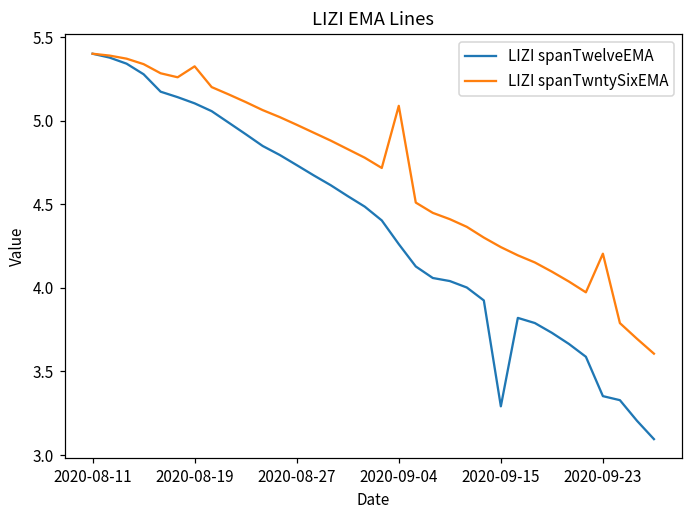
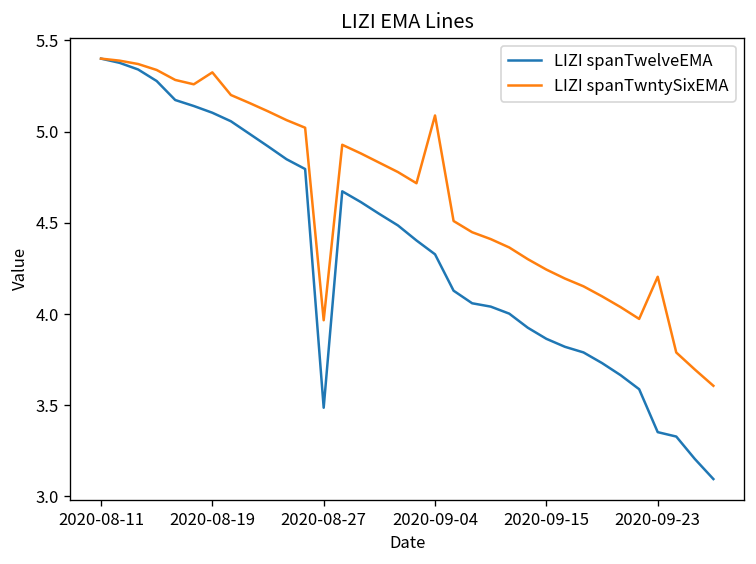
  {
    "LIZI spanTwelveEMA": {
      "2020-08-19": 5.10,
-     "2020-08-27": 4.73,
-     "2020-09-04": 4.26,
-     "2020-09-15": 3.29,
+     "2020-08-27": 3.49,
+     "2020-09-04": 4.33,
+     "2020-09-15": 3.86,
      "2020-09-23": 3.35
    },
    "LIZI spanTwntySixEMA": {
      "2020-08-19": 5.32,
-     "2020-08-27": 4.98,
+     "2020-08-27": 3.97,
      "2020-09-04": 5.09,
      "2020-09-15": 4.24,
      "2020-09-23": 4.20
    }
  }
